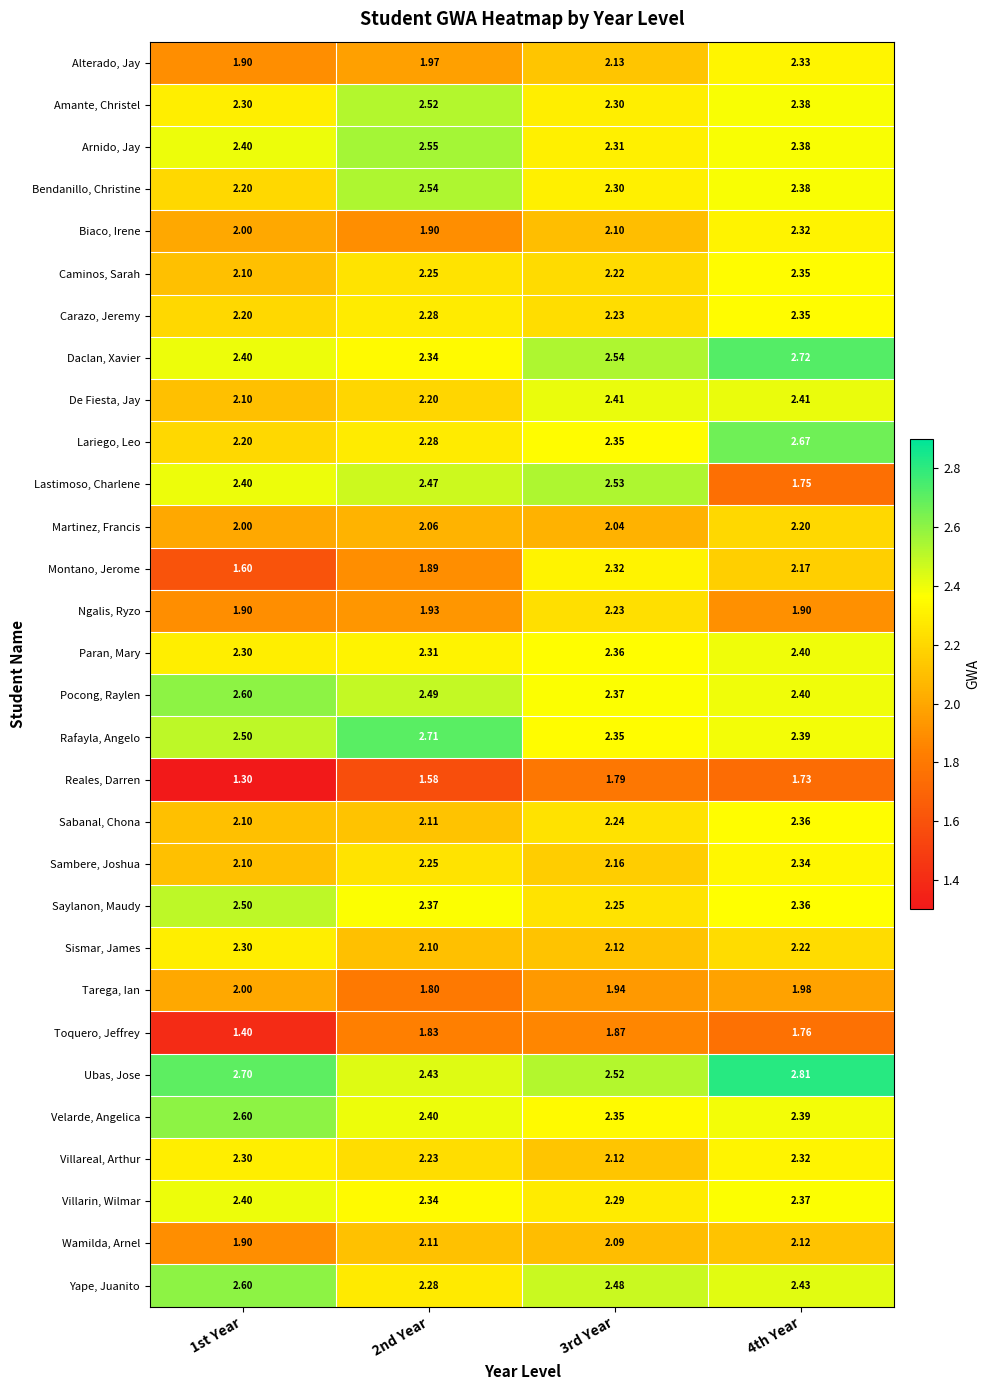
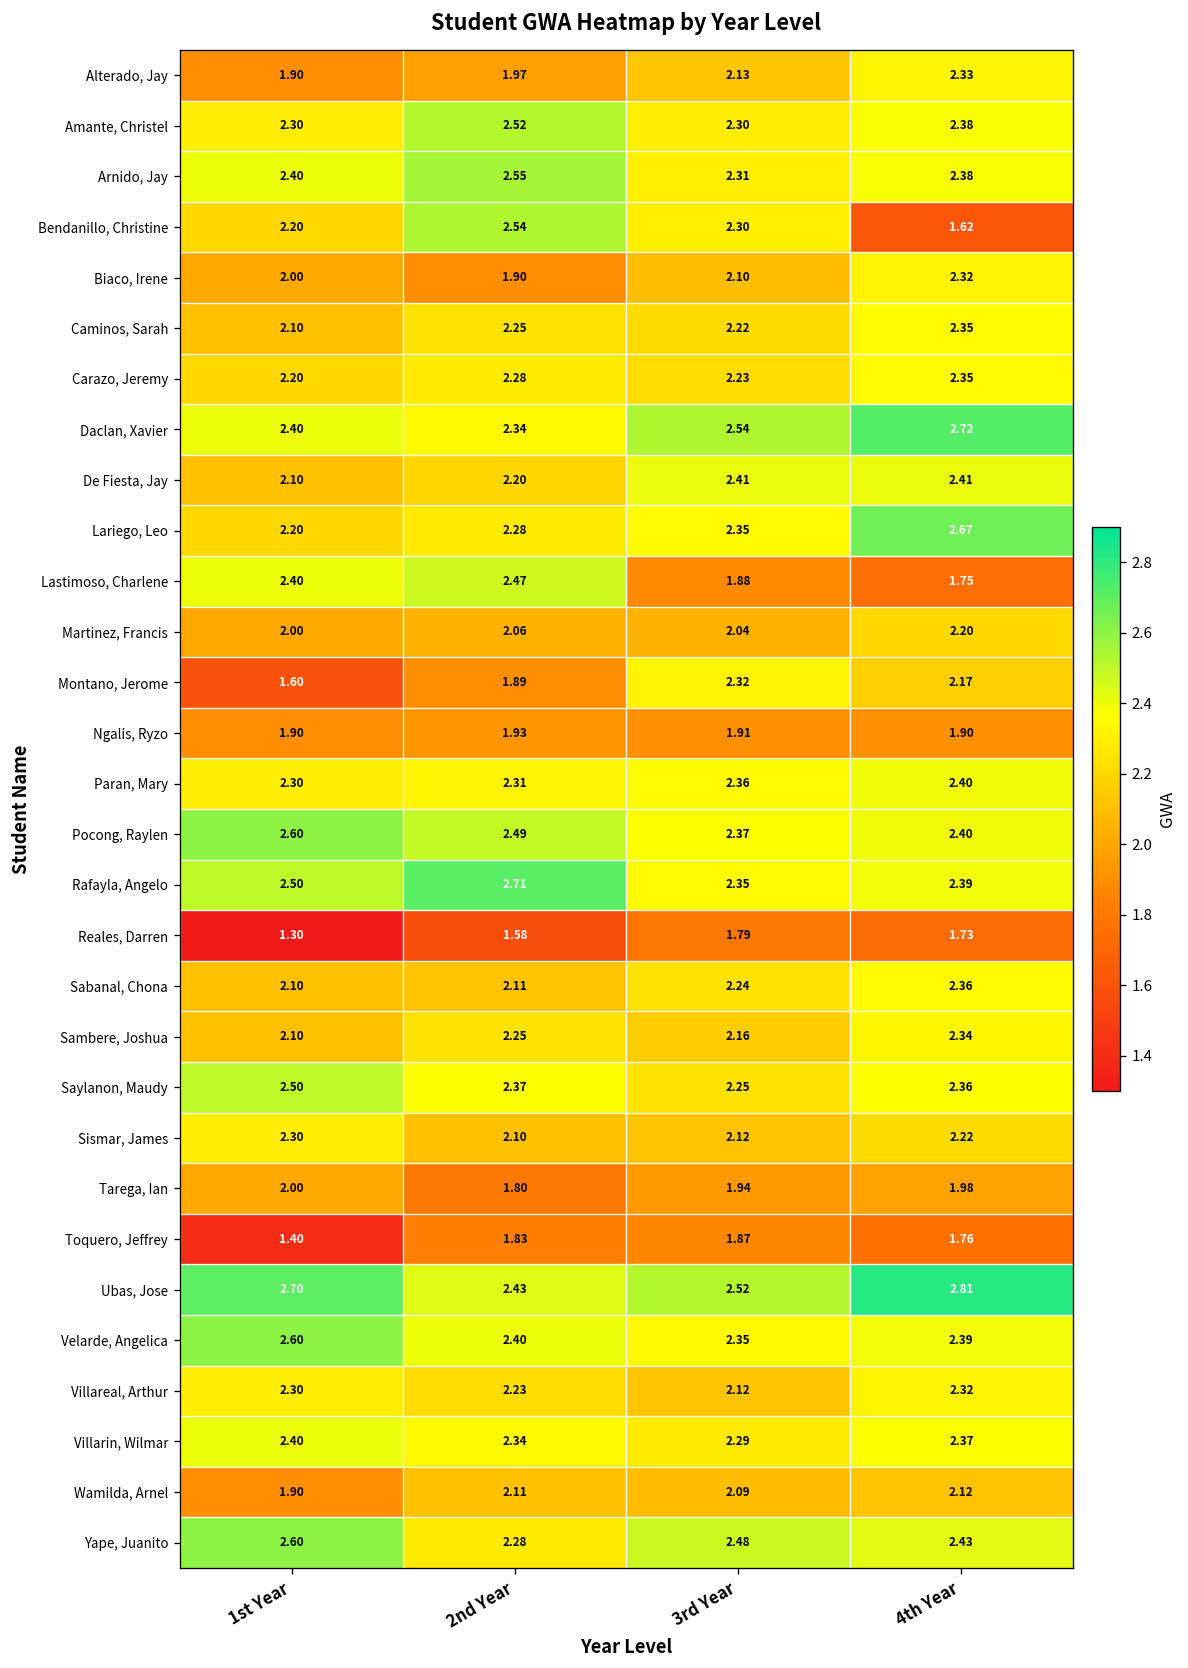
  {
    "Alterado, Jay": {
      "1st Year": 1.90,
      "2nd Year": 1.97,
      "3rd Year": 2.13,
      "4th Year": 2.33
    },
    "Amante, Christel": {
      "1st Year": 2.30,
      "2nd Year": 2.52,
      "3rd Year": 2.30,
      "4th Year": 2.38
    },
    "Arnido, Jay": {
      "1st Year": 2.40,
      "2nd Year": 2.55,
      "3rd Year": 2.31,
      "4th Year": 2.38
    },
    "Bendanillo, Christine": {
      "1st Year": 2.20,
      "2nd Year": 2.54,
      "3rd Year": 2.30,
-     "4th Year": 2.38
+     "4th Year": 1.62
    },
    "Biaco, Irene": {
      "1st Year": 2.00,
      "2nd Year": 1.90,
      "3rd Year": 2.10,
      "4th Year": 2.32
    },
    "Caminos, Sarah": {
      "1st Year": 2.10,
      "2nd Year": 2.25,
      "3rd Year": 2.22,
      "4th Year": 2.35
    },
    "Carazo, Jeremy": {
      "1st Year": 2.20,
      "2nd Year": 2.28,
      "3rd Year": 2.23,
      "4th Year": 2.35
    },
    "Daclan, Xavier": {
      "1st Year": 2.40,
      "2nd Year": 2.34,
      "3rd Year": 2.54,
      "4th Year": 2.72
    },
    "De Fiesta, Jay": {
      "1st Year": 2.10,
      "2nd Year": 2.20,
      "3rd Year": 2.41,
      "4th Year": 2.41
    },
    "Lariego, Leo": {
      "1st Year": 2.20,
      "2nd Year": 2.28,
      "3rd Year": 2.35,
      "4th Year": 2.67
    },
    "Lastimoso, Charlene": {
      "1st Year": 2.40,
      "2nd Year": 2.47,
-     "3rd Year": 2.53,
+     "3rd Year": 1.88,
      "4th Year": 1.75
    },
    "Martinez, Francis": {
      "1st Year": 2.00,
      "2nd Year": 2.06,
      "3rd Year": 2.04,
      "4th Year": 2.20
    },
    "Montano, Jerome": {
      "1st Year": 1.60,
      "2nd Year": 1.89,
      "3rd Year": 2.32,
      "4th Year": 2.17
    },
    "Ngalis, Ryzo": {
      "1st Year": 1.90,
      "2nd Year": 1.93,
-     "3rd Year": 2.23,
+     "3rd Year": 1.91,
      "4th Year": 1.90
    },
    "Paran, Mary": {
      "1st Year": 2.30,
      "2nd Year": 2.31,
      "3rd Year": 2.36,
      "4th Year": 2.40
    },
    "Pocong, Raylen": {
      "1st Year": 2.60,
      "2nd Year": 2.49,
      "3rd Year": 2.37,
      "4th Year": 2.40
    },
    "Rafayla, Angelo": {
      "1st Year": 2.50,
      "2nd Year": 2.71,
      "3rd Year": 2.35,
      "4th Year": 2.39
    },
    "Reales, Darren": {
      "1st Year": 1.30,
      "2nd Year": 1.58,
      "3rd Year": 1.79,
      "4th Year": 1.73
    },
    "Sabanal, Chona": {
      "1st Year": 2.10,
      "2nd Year": 2.11,
      "3rd Year": 2.24,
      "4th Year": 2.36
    },
    "Sambere, Joshua": {
      "1st Year": 2.10,
      "2nd Year": 2.25,
      "3rd Year": 2.16,
      "4th Year": 2.34
    },
    "Saylanon, Maudy": {
      "1st Year": 2.50,
      "2nd Year": 2.37,
      "3rd Year": 2.25,
      "4th Year": 2.36
    },
    "Sismar, James": {
      "1st Year": 2.30,
      "2nd Year": 2.10,
      "3rd Year": 2.12,
      "4th Year": 2.22
    },
    "Tarega, Ian": {
      "1st Year": 2.00,
      "2nd Year": 1.80,
      "3rd Year": 1.94,
      "4th Year": 1.98
    },
    "Toquero, Jeffrey": {
      "1st Year": 1.40,
      "2nd Year": 1.83,
      "3rd Year": 1.87,
      "4th Year": 1.76
    },
    "Ubas, Jose": {
      "1st Year": 2.70,
      "2nd Year": 2.43,
      "3rd Year": 2.52,
      "4th Year": 2.81
    },
    "Velarde, Angelica": {
      "1st Year": 2.60,
      "2nd Year": 2.40,
      "3rd Year": 2.35,
      "4th Year": 2.39
    },
    "Villareal, Arthur": {
      "1st Year": 2.30,
      "2nd Year": 2.23,
      "3rd Year": 2.12,
      "4th Year": 2.32
    },
    "Villarin, Wilmar": {
      "1st Year": 2.40,
      "2nd Year": 2.34,
      "3rd Year": 2.29,
      "4th Year": 2.37
    },
    "Wamilda, Arnel": {
      "1st Year": 1.90,
      "2nd Year": 2.11,
      "3rd Year": 2.09,
      "4th Year": 2.12
    },
    "Yape, Juanito": {
      "1st Year": 2.60,
      "2nd Year": 2.28,
      "3rd Year": 2.48,
      "4th Year": 2.43
    }
  }
